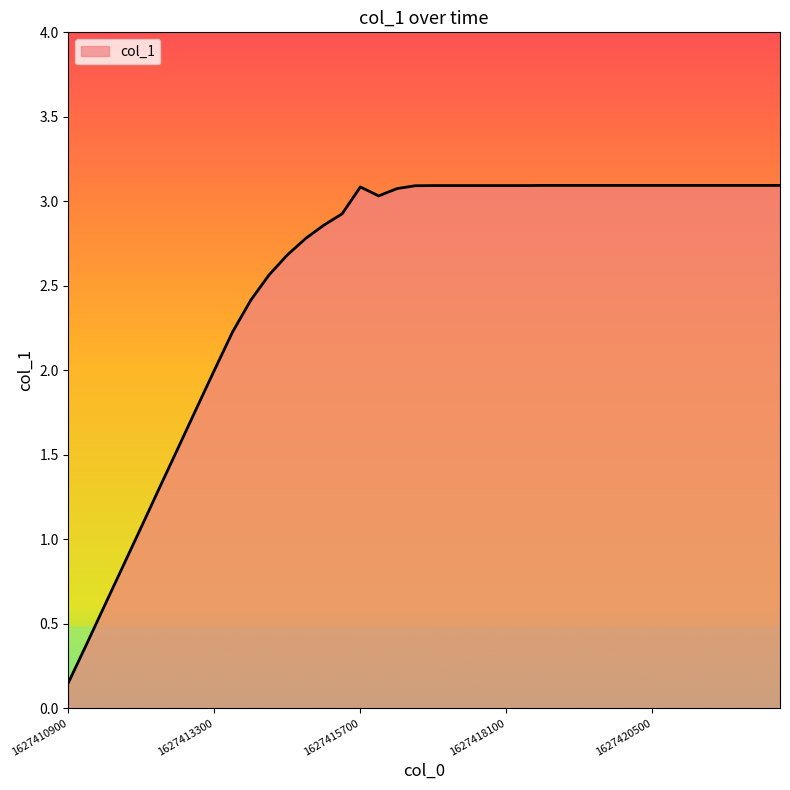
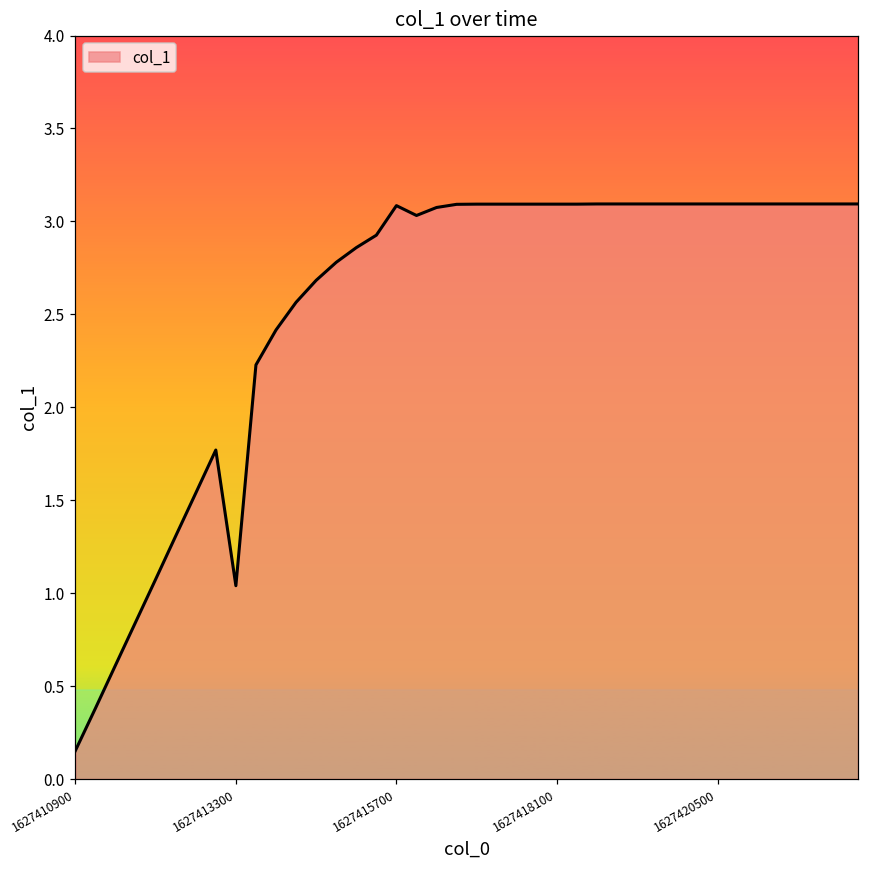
  {
-   "1627413300": 2.00,
+   "1627413300": 1.04,
    "1627415700": 3.09,
    "1627418100": 3.09,
    "1627420500": 3.09
  }
